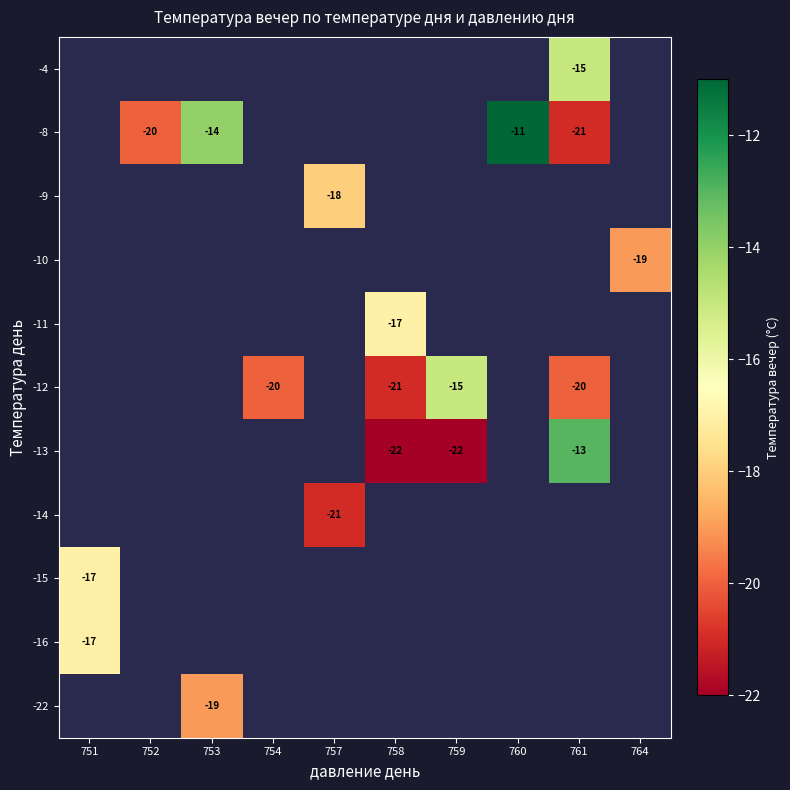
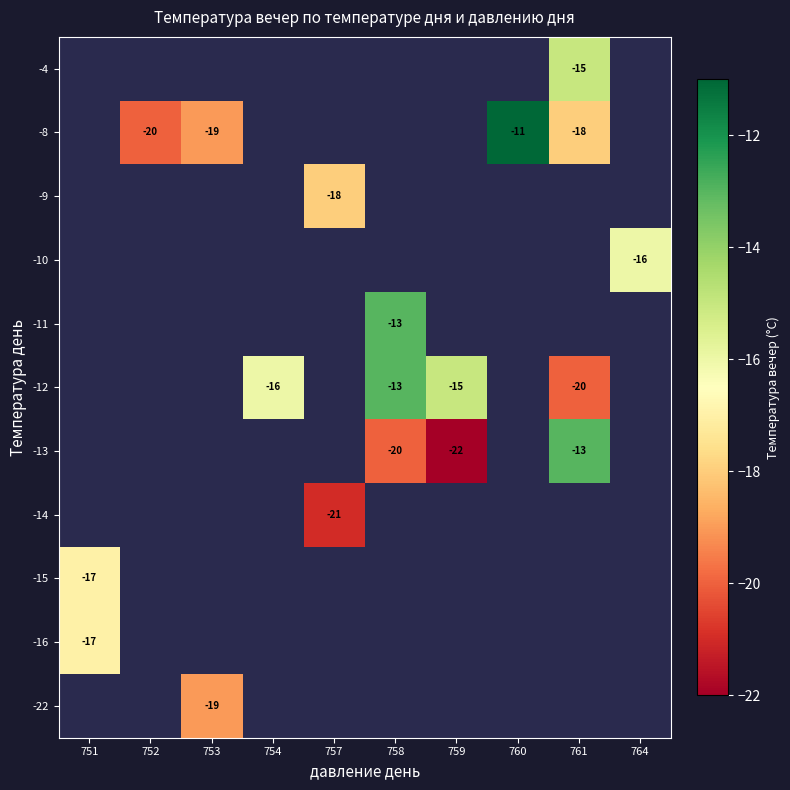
  {
    "-4": {
      "761": -15
    },
    "-8": {
      "752": -20,
-     "753": -14,
+     "753": -19,
      "760": -11,
-     "761": -21
+     "761": -18
    },
    "-9": {
      "757": -18
    },
    "-10": {
-     "764": -19
+     "764": -16
    },
    "-11": {
-     "758": -17
+     "758": -13
    },
    "-12": {
-     "754": -20,
-     "758": -21,
+     "754": -16,
+     "758": -13,
      "759": -15,
      "761": -20
    },
    "-13": {
-     "758": -22,
+     "758": -20,
      "759": -22,
      "761": -13
    },
    "-14": {
      "757": -21
    },
    "-15": {
      "751": -17
    },
    "-16": {
      "751": -17
    },
    "-22": {
      "753": -19
    }
  }
